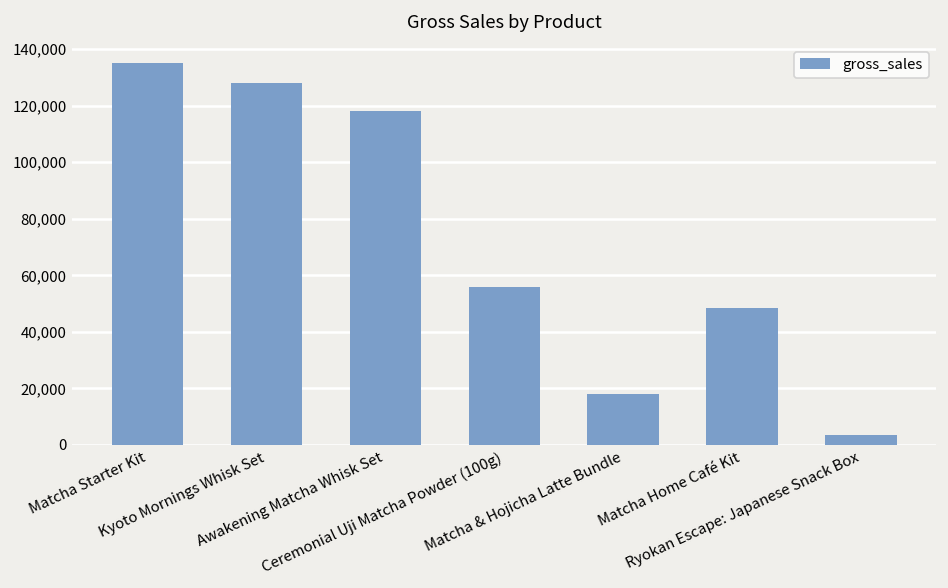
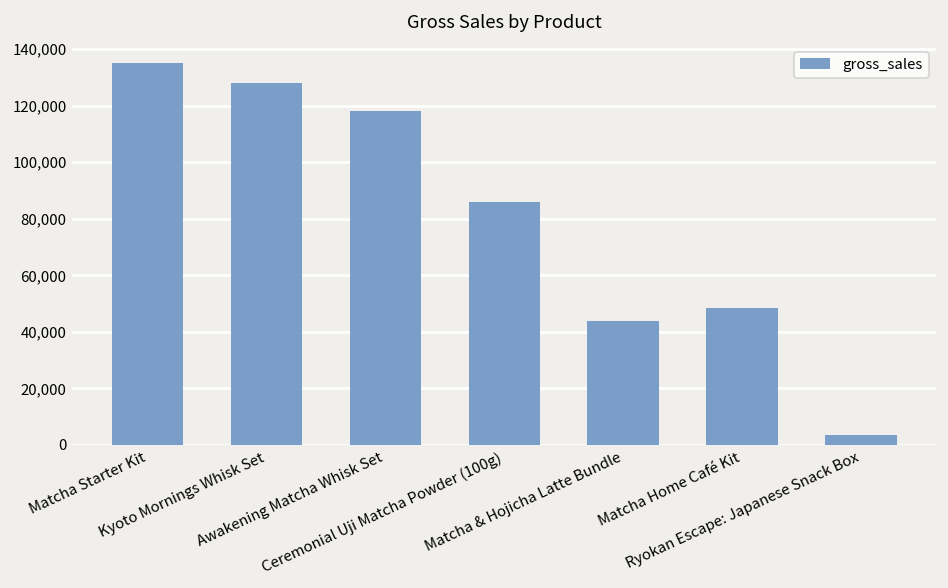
  {
    "Matcha Starter Kit": "135,000",
    "Kyoto Mornings Whisk Set": "128,000",
    "Awakening Matcha Whisk Set": "118,000",
-   "Ceremonial Uji Matcha Powder (100g)": "56,000",
-   "Matcha & Hojicha Latte Bundle": "18,000",
+   "Ceremonial Uji Matcha Powder (100g)": "86,000",
+   "Matcha & Hojicha Latte Bundle": "44,000",
    "Matcha Home Café Kit": "49,000",
    "Ryokan Escape: Japanese Snack Box": "4,000"
  }
